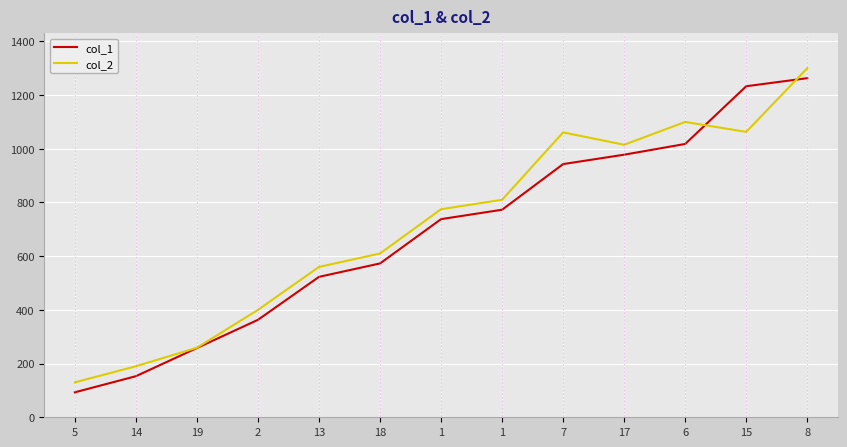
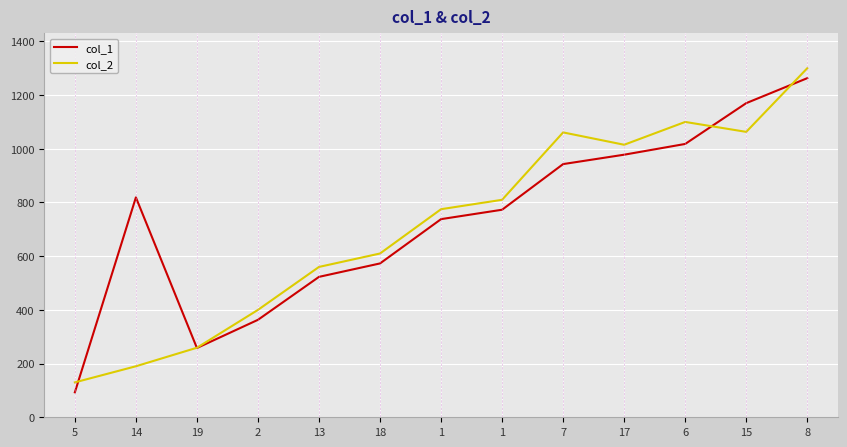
  {
    "col_1": {
      "5": 90,
-     "14": 150,
+     "14": 820,
      "2": 360,
      "13": 520,
      "18": 570,
      "7": 940,
      "17": 980,
      "6": 1020,
-     "15": 1230,
+     "15": 1170,
      "8": 1260
    },
    "col_2": {
      "5": 130,
      "14": 190,
      "2": 400,
      "13": 560,
      "18": 610,
      "7": 1060,
      "17": 1020,
      "6": 1100,
      "15": 1060,
      "8": 1300
    }
  }
